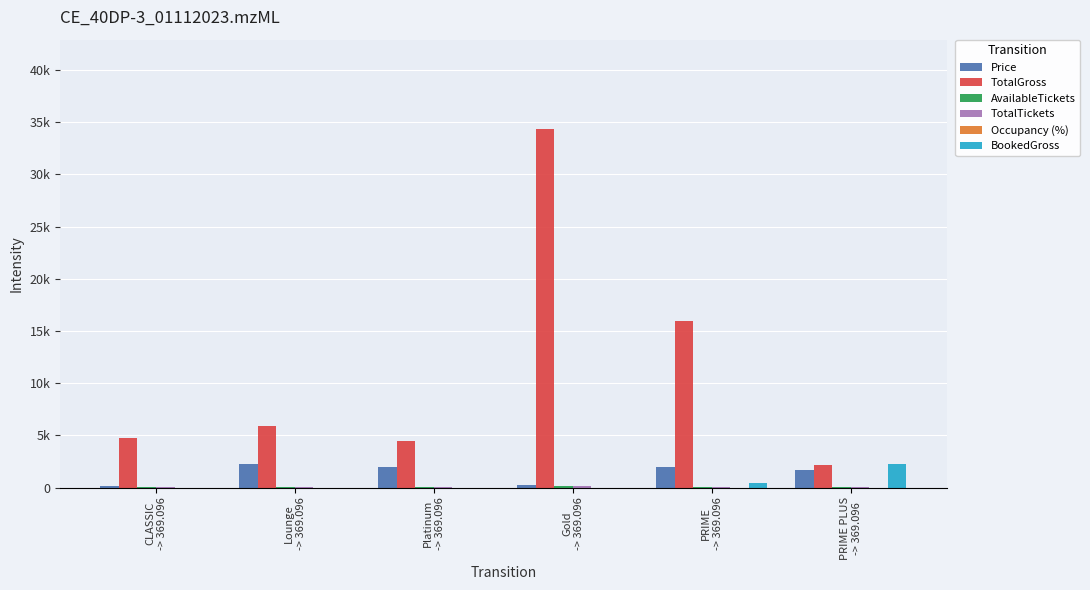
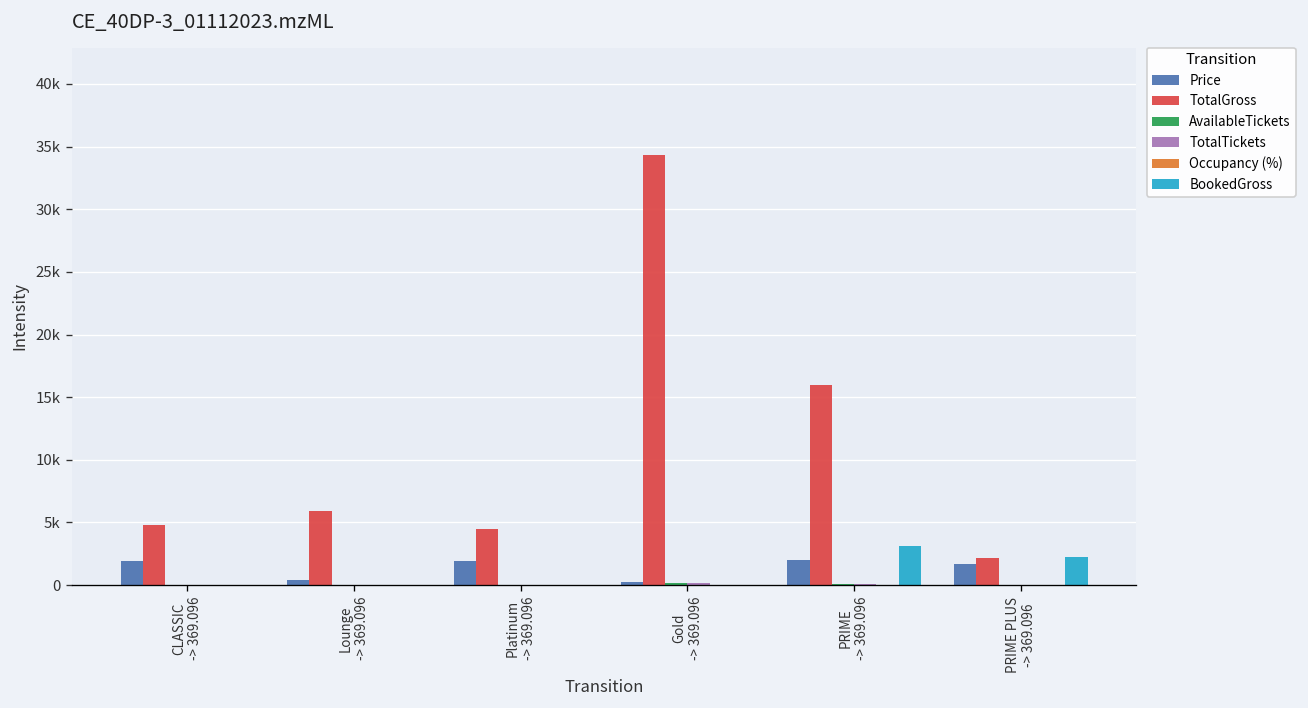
  {
    "Price": {
-     "CLASSIC -> 369.096": 100,
-     "Lounge -> 369.096": 2300,
+     "CLASSIC -> 369.096": 1900,
+     "Lounge -> 369.096": 400,
      "Platinum -> 369.096": 1900,
      "PRIME -> 369.096": 2000,
      "PRIME PLUS -> 369.096": 1700
    },
    "BookedGross": {
      "CLASSIC -> 369.096": 0,
      "Lounge -> 369.096": 0,
      "Platinum -> 369.096": 0,
      "Gold -> 369.096": 0,
-     "PRIME -> 369.096": 500,
+     "PRIME -> 369.096": 3200,
      "PRIME PLUS -> 369.096": 2200
    }
  }
